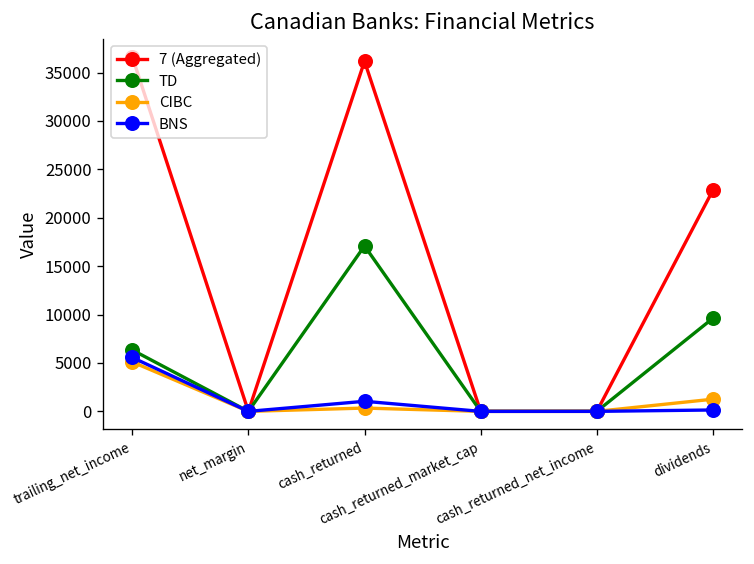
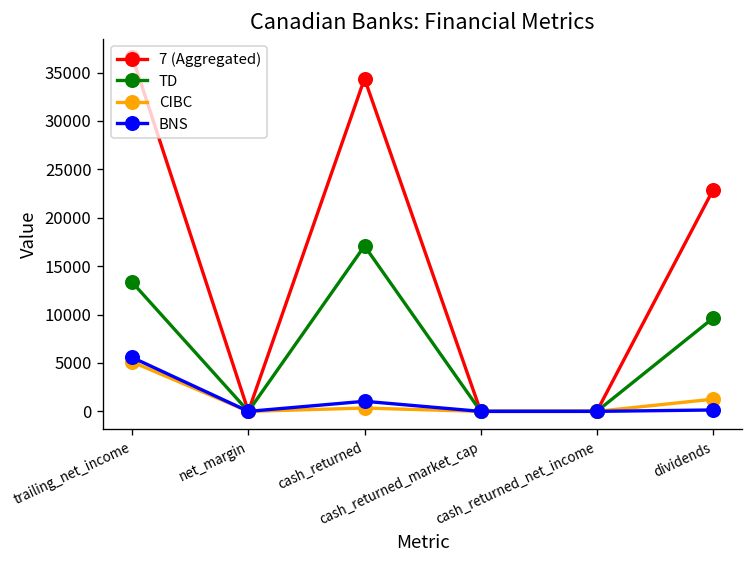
  {
    "7 (Aggregated)": {
-     "cash_returned": 36000,
+     "cash_returned": 34000,
      "dividends": 23000
    },
    "TD": {
-     "trailing_net_income": 6000,
+     "trailing_net_income": 13000,
      "cash_returned": 17000,
      "dividends": 10000
    },
    "CIBC": {
      "trailing_net_income": 5000,
      "cash_returned": 0,
      "dividends": 1000
    },
    "BNS": {
      "trailing_net_income": 6000,
      "cash_returned": 1000,
      "dividends": 0
    }
  }
